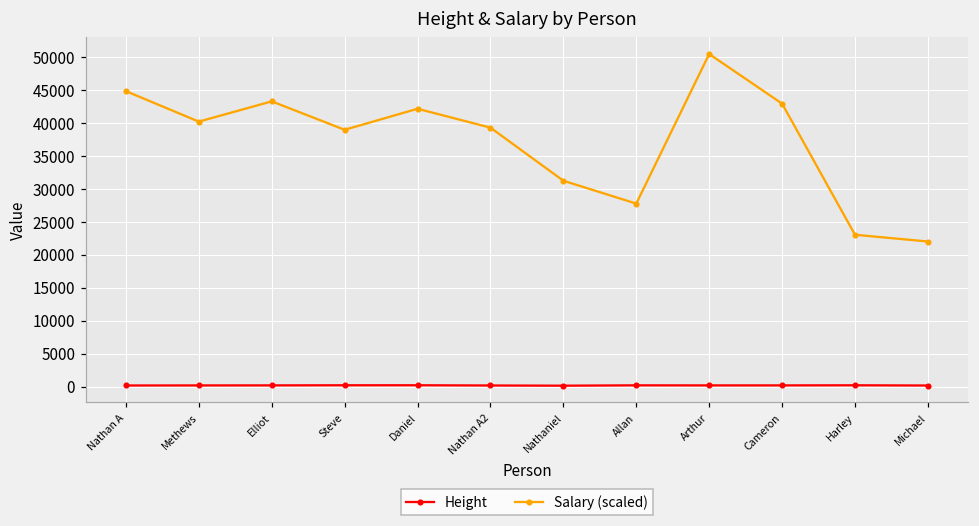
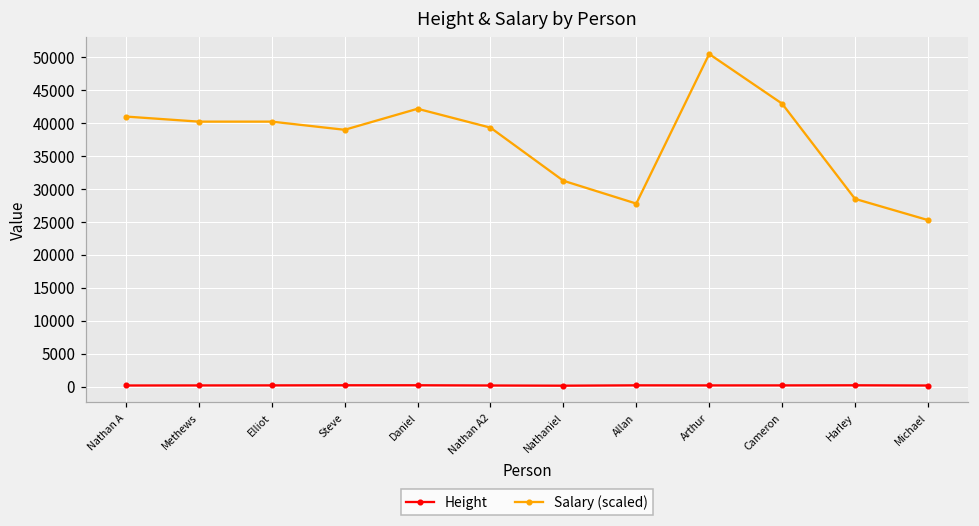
  {
    "Height": {
      "Nathan A": 0,
      "Methews": 0,
      "Elliot": 0,
      "Steve": 0,
      "Daniel": 0,
      "Nathan A2": 0,
      "Nathaniel": 0,
      "Allan": 0,
      "Arthur": 0,
      "Cameron": 0,
      "Harley": 0,
      "Michael": 0
    },
    "Salary (scaled)": {
-     "Nathan A": 45000,
+     "Nathan A": 41000,
      "Methews": 40000,
-     "Elliot": 43000,
+     "Elliot": 40000,
      "Steve": 39000,
      "Daniel": 42000,
      "Nathan A2": 39000,
      "Nathaniel": 31000,
      "Allan": 28000,
      "Arthur": 51000,
      "Cameron": 43000,
-     "Harley": 23000,
-     "Michael": 22000
+     "Harley": 29000,
+     "Michael": 25000
    }
  }
